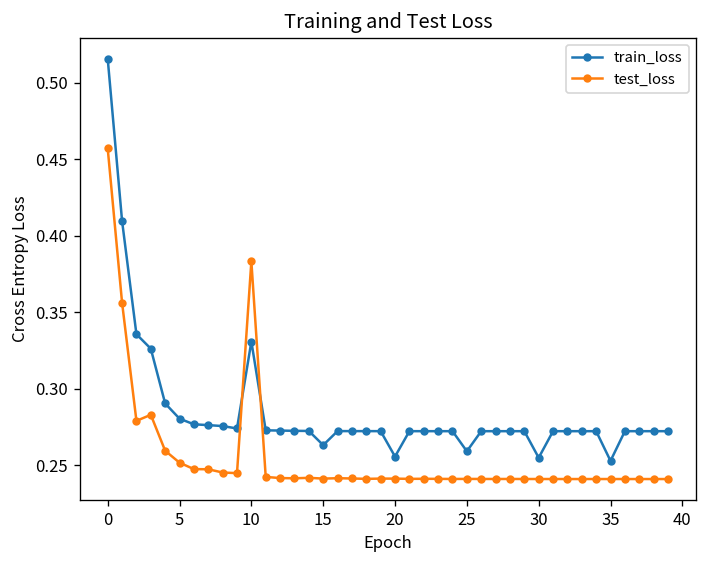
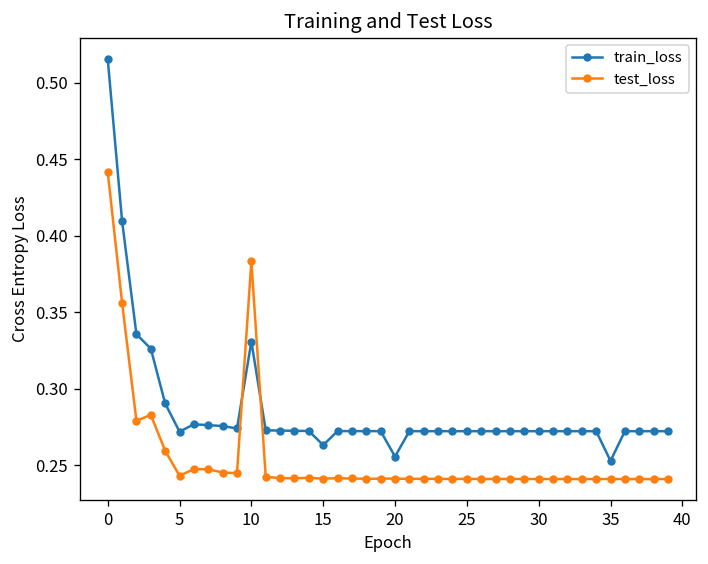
  {
    "train_loss": {
      "0": 0.516,
-     "5": 0.280,
+     "5": 0.272,
      "10": 0.331,
      "15": 0.263,
      "20": 0.256,
-     "25": 0.259,
-     "30": 0.255,
+     "25": 0.272,
+     "30": 0.272,
      "35": 0.253
    },
    "test_loss": {
-     "0": 0.457,
-     "5": 0.252,
+     "0": 0.442,
+     "5": 0.243,
      "10": 0.383,
      "15": 0.241,
      "20": 0.241,
      "25": 0.241,
      "30": 0.241,
      "35": 0.241
    }
  }
